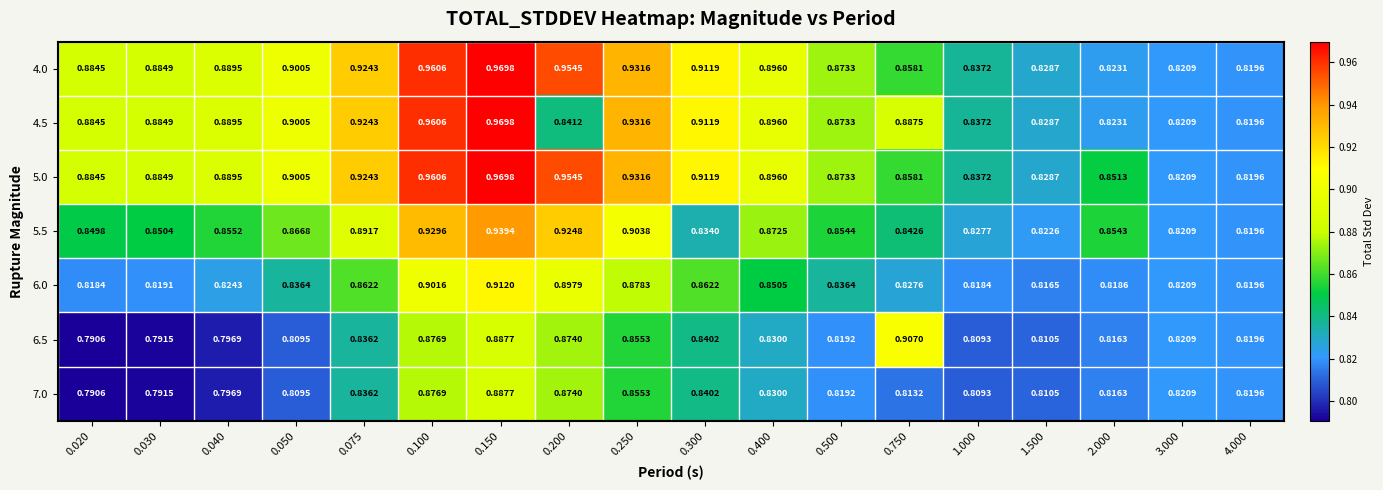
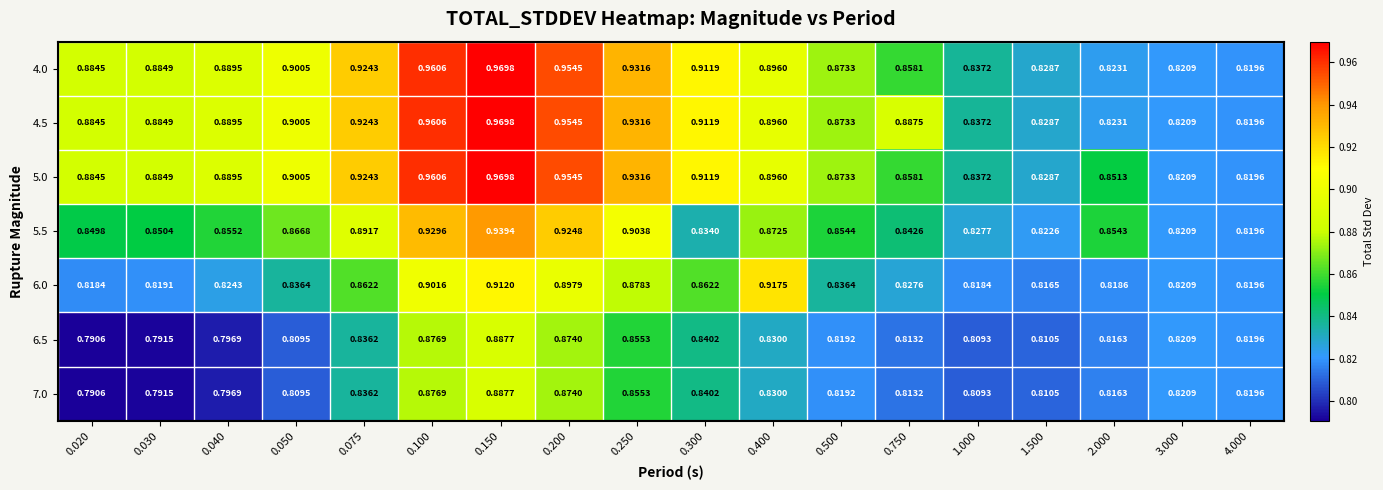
  {
    "4.0": {
      "0.020": 0.8845,
      "0.030": 0.8849,
      "0.040": 0.8895,
      "0.050": 0.9005,
      "0.075": 0.9243,
      "0.100": 0.9606,
      "0.150": 0.9698,
      "0.200": 0.9545,
      "0.250": 0.9316,
      "0.300": 0.9119,
      "0.400": 0.8960,
      "0.500": 0.8733,
      "0.750": 0.8581,
      "1.000": 0.8372,
      "1.500": 0.8287,
      "2.000": 0.8231,
      "3.000": 0.8209,
      "4.000": 0.8196
    },
    "4.5": {
      "0.020": 0.8845,
      "0.030": 0.8849,
      "0.040": 0.8895,
      "0.050": 0.9005,
      "0.075": 0.9243,
      "0.100": 0.9606,
      "0.150": 0.9698,
-     "0.200": 0.8412,
+     "0.200": 0.9545,
      "0.250": 0.9316,
      "0.300": 0.9119,
      "0.400": 0.8960,
      "0.500": 0.8733,
      "0.750": 0.8875,
      "1.000": 0.8372,
      "1.500": 0.8287,
      "2.000": 0.8231,
      "3.000": 0.8209,
      "4.000": 0.8196
    },
    "5.0": {
      "0.020": 0.8845,
      "0.030": 0.8849,
      "0.040": 0.8895,
      "0.050": 0.9005,
      "0.075": 0.9243,
      "0.100": 0.9606,
      "0.150": 0.9698,
      "0.200": 0.9545,
      "0.250": 0.9316,
      "0.300": 0.9119,
      "0.400": 0.8960,
      "0.500": 0.8733,
      "0.750": 0.8581,
      "1.000": 0.8372,
      "1.500": 0.8287,
      "2.000": 0.8513,
      "3.000": 0.8209,
      "4.000": 0.8196
    },
    "5.5": {
      "0.020": 0.8498,
      "0.030": 0.8504,
      "0.040": 0.8552,
      "0.050": 0.8668,
      "0.075": 0.8917,
      "0.100": 0.9296,
      "0.150": 0.9394,
      "0.200": 0.9248,
      "0.250": 0.9038,
      "0.300": 0.8340,
      "0.400": 0.8725,
      "0.500": 0.8544,
      "0.750": 0.8426,
      "1.000": 0.8277,
      "1.500": 0.8226,
      "2.000": 0.8543,
      "3.000": 0.8209,
      "4.000": 0.8196
    },
    "6.0": {
      "0.020": 0.8184,
      "0.030": 0.8191,
      "0.040": 0.8243,
      "0.050": 0.8364,
      "0.075": 0.8622,
      "0.100": 0.9016,
      "0.150": 0.9120,
      "0.200": 0.8979,
      "0.250": 0.8783,
      "0.300": 0.8622,
-     "0.400": 0.8505,
+     "0.400": 0.9175,
      "0.500": 0.8364,
      "0.750": 0.8276,
      "1.000": 0.8184,
      "1.500": 0.8165,
      "2.000": 0.8186,
      "3.000": 0.8209,
      "4.000": 0.8196
    },
    "6.5": {
      "0.020": 0.7906,
      "0.030": 0.7915,
      "0.040": 0.7969,
      "0.050": 0.8095,
      "0.075": 0.8362,
      "0.100": 0.8769,
      "0.150": 0.8877,
      "0.200": 0.8740,
      "0.250": 0.8553,
      "0.300": 0.8402,
      "0.400": 0.8300,
      "0.500": 0.8192,
-     "0.750": 0.9070,
+     "0.750": 0.8132,
      "1.000": 0.8093,
      "1.500": 0.8105,
      "2.000": 0.8163,
      "3.000": 0.8209,
      "4.000": 0.8196
    },
    "7.0": {
      "0.020": 0.7906,
      "0.030": 0.7915,
      "0.040": 0.7969,
      "0.050": 0.8095,
      "0.075": 0.8362,
      "0.100": 0.8769,
      "0.150": 0.8877,
      "0.200": 0.8740,
      "0.250": 0.8553,
      "0.300": 0.8402,
      "0.400": 0.8300,
      "0.500": 0.8192,
      "0.750": 0.8132,
      "1.000": 0.8093,
      "1.500": 0.8105,
      "2.000": 0.8163,
      "3.000": 0.8209,
      "4.000": 0.8196
    }
  }
